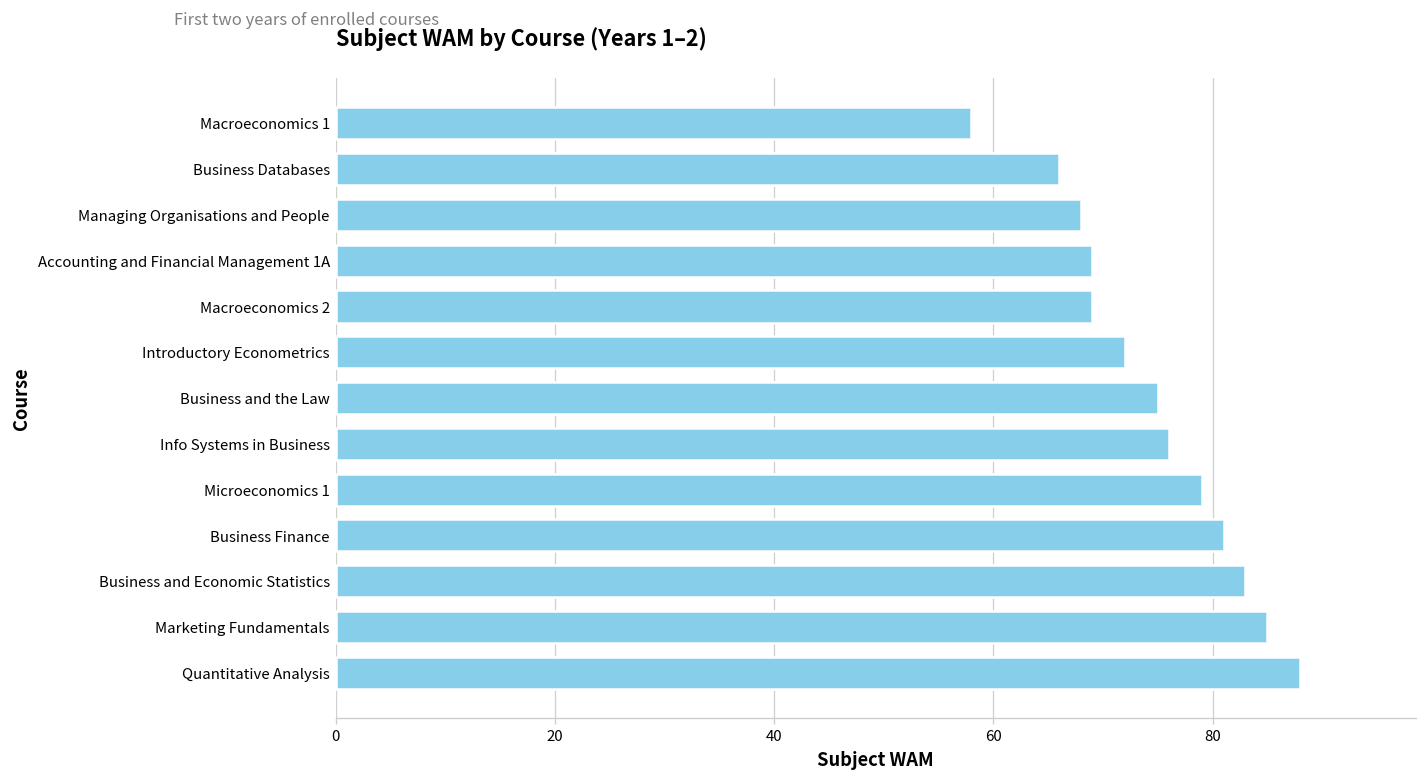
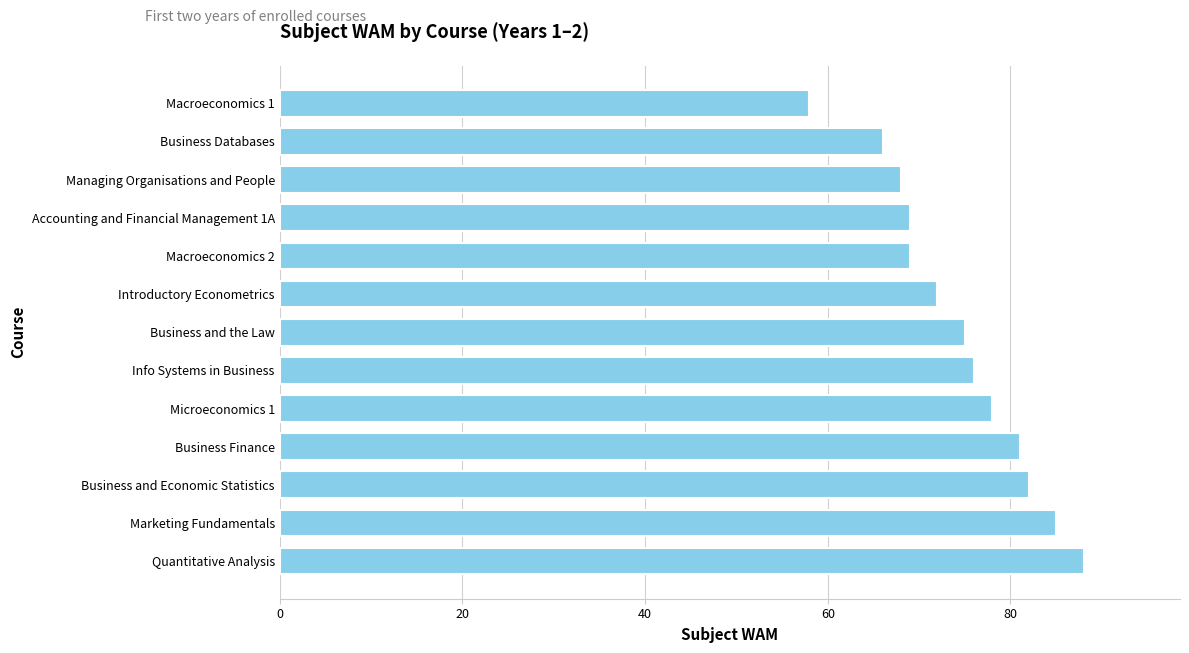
  {
    "Macroeconomics 1": 58,
    "Business Databases": 66,
    "Managing Organisations and People": 68,
    "Accounting and Financial Management 1A": 69,
    "Macroeconomics 2": 69,
    "Introductory Econometrics": 72,
    "Business and the Law": 75,
    "Info Systems in Business": 76,
-   "Microeconomics 1": 79,
+   "Microeconomics 1": 78,
    "Business Finance": 81,
-   "Business and Economic Statistics": 83,
+   "Business and Economic Statistics": 82,
    "Marketing Fundamentals": 85,
    "Quantitative Analysis": 88
  }
